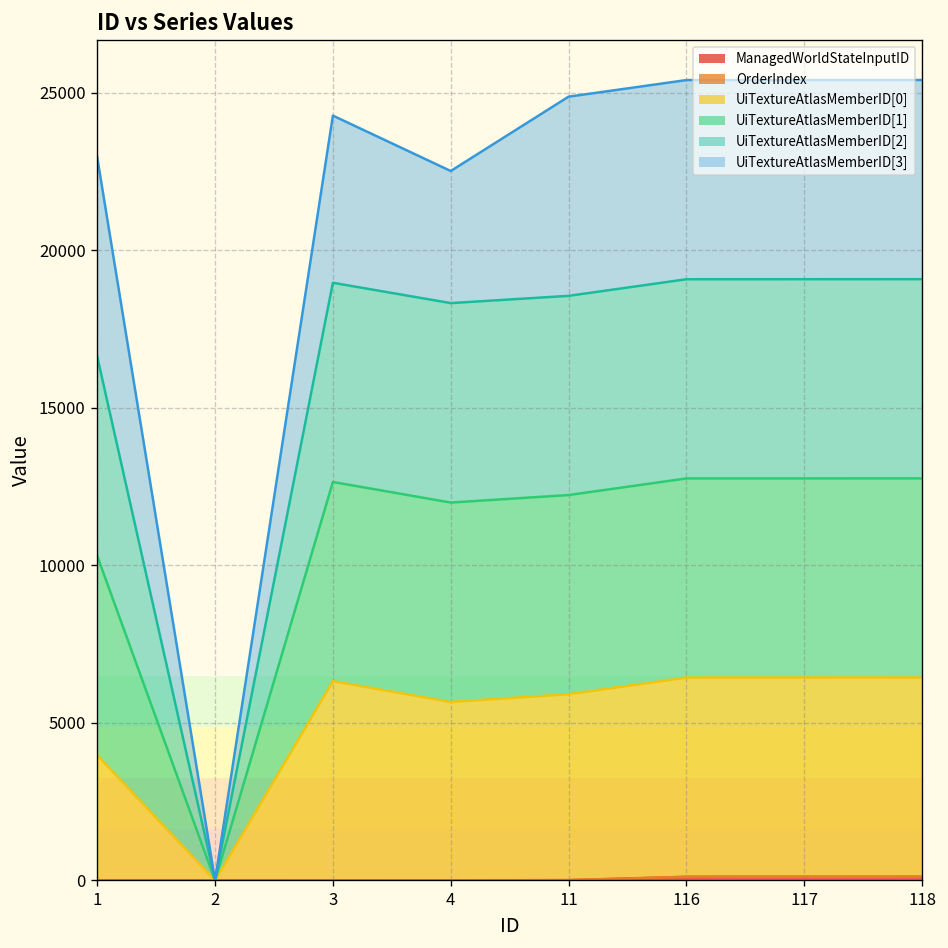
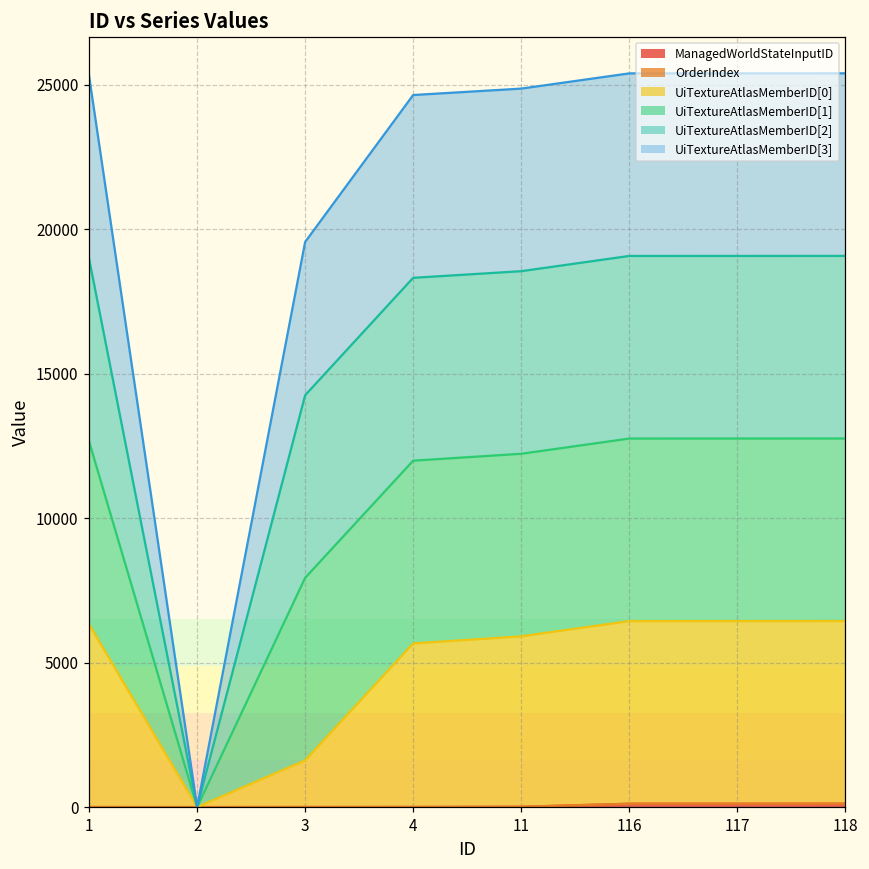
  {
    "UiTextureAtlasMemberID[0]": {
-     "1": 4000,
-     "3": 6300,
+     "1": 6300,
+     "3": 1600,
      "4": 5700,
      "11": 5900,
      "116": 6300,
      "117": 6300,
      "118": 6300
    },
    "UiTextureAtlasMemberID[3]": {
      "1": 6300,
      "3": 5300,
-     "4": 4200,
+     "4": 6300,
      "11": 6300,
      "116": 6300,
      "118": 6300
    }
  }
